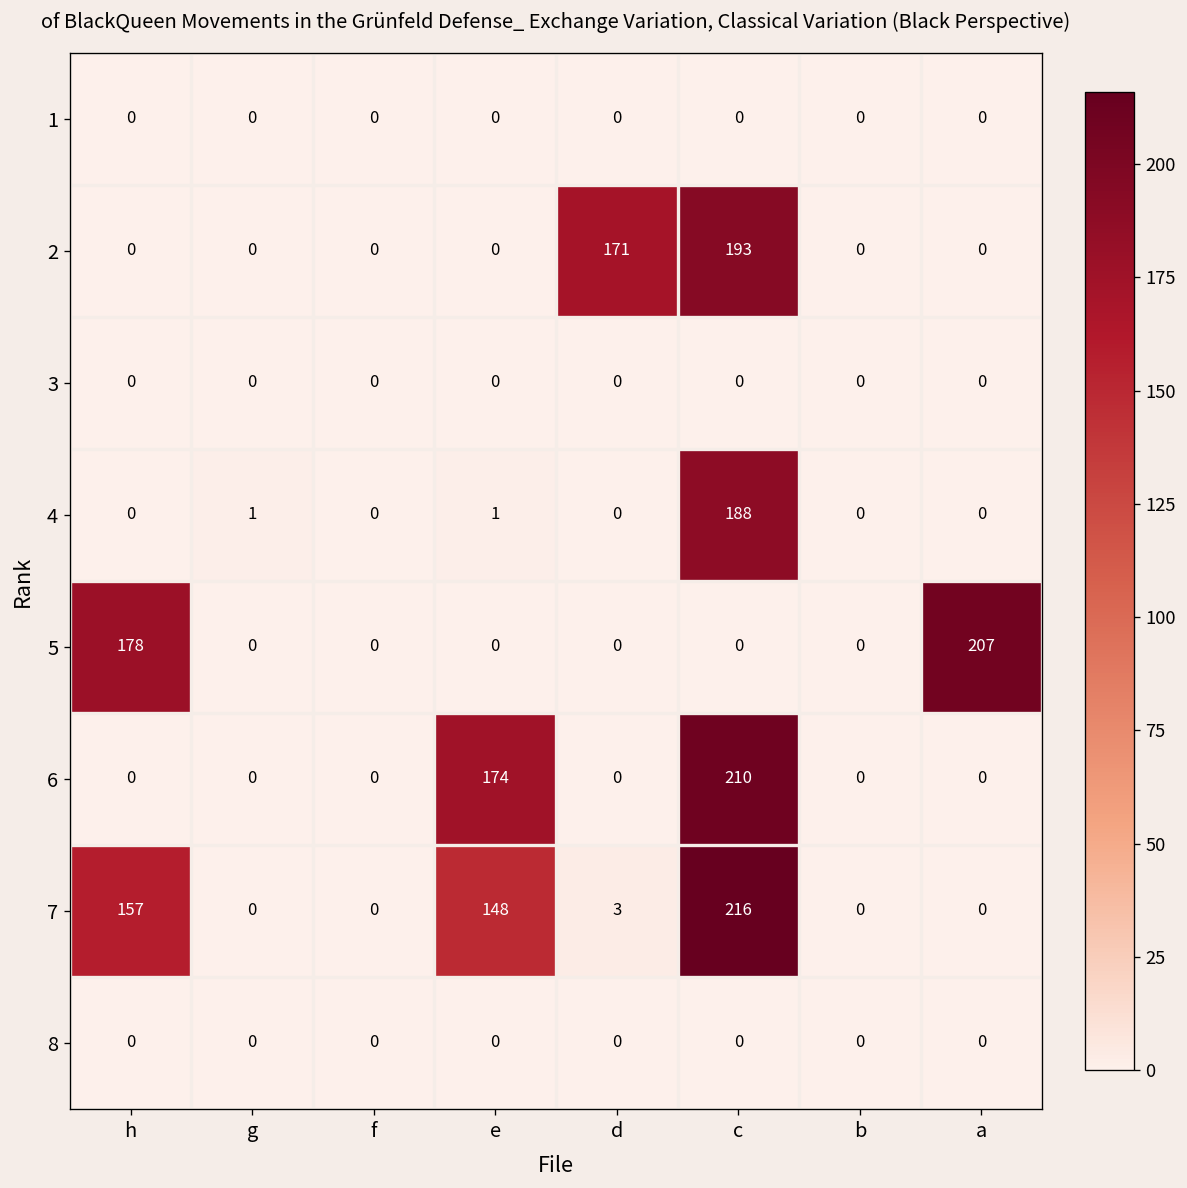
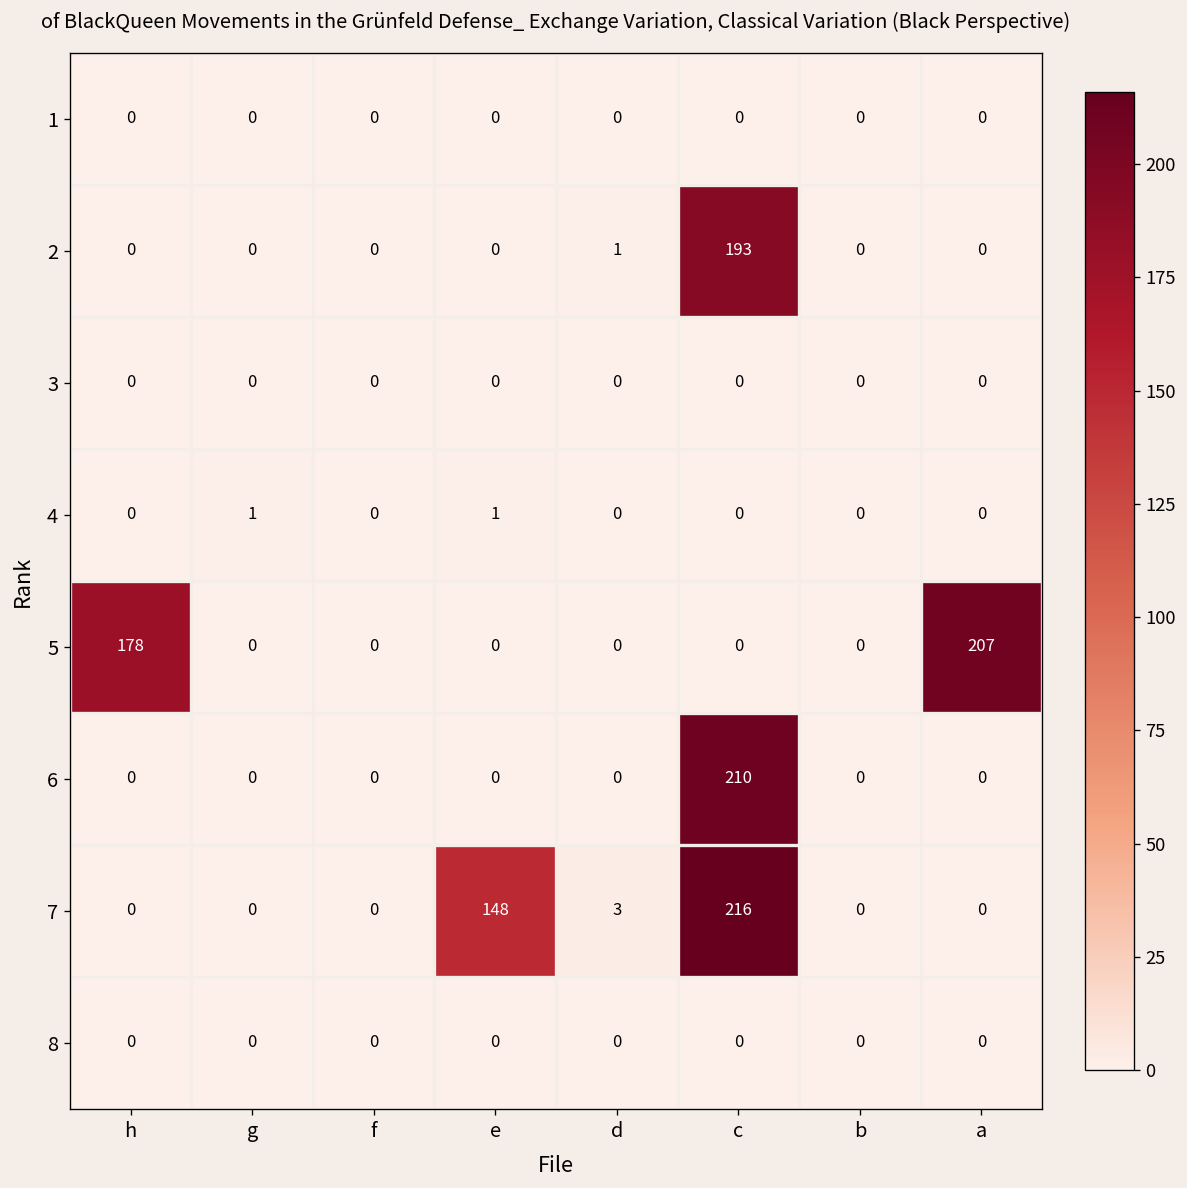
  {
    "1": {
      "h": 0,
      "g": 0,
      "f": 0,
      "e": 0,
      "d": 0,
      "c": 0,
      "b": 0,
      "a": 0
    },
    "2": {
      "h": 0,
      "g": 0,
      "f": 0,
      "e": 0,
-     "d": 171,
+     "d": 1,
      "c": 193,
      "b": 0,
      "a": 0
    },
    "3": {
      "h": 0,
      "g": 0,
      "f": 0,
      "e": 0,
      "d": 0,
      "c": 0,
      "b": 0,
      "a": 0
    },
    "4": {
      "h": 0,
      "g": 1,
      "f": 0,
      "e": 1,
      "d": 0,
-     "c": 188,
+     "c": 0,
      "b": 0,
      "a": 0
    },
    "5": {
      "h": 178,
      "g": 0,
      "f": 0,
      "e": 0,
      "d": 0,
      "c": 0,
      "b": 0,
      "a": 207
    },
    "6": {
      "h": 0,
      "g": 0,
      "f": 0,
-     "e": 174,
+     "e": 0,
      "d": 0,
      "c": 210,
      "b": 0,
      "a": 0
    },
    "7": {
-     "h": 157,
+     "h": 0,
      "g": 0,
      "f": 0,
      "e": 148,
      "d": 3,
      "c": 216,
      "b": 0,
      "a": 0
    },
    "8": {
      "h": 0,
      "g": 0,
      "f": 0,
      "e": 0,
      "d": 0,
      "c": 0,
      "b": 0,
      "a": 0
    }
  }
